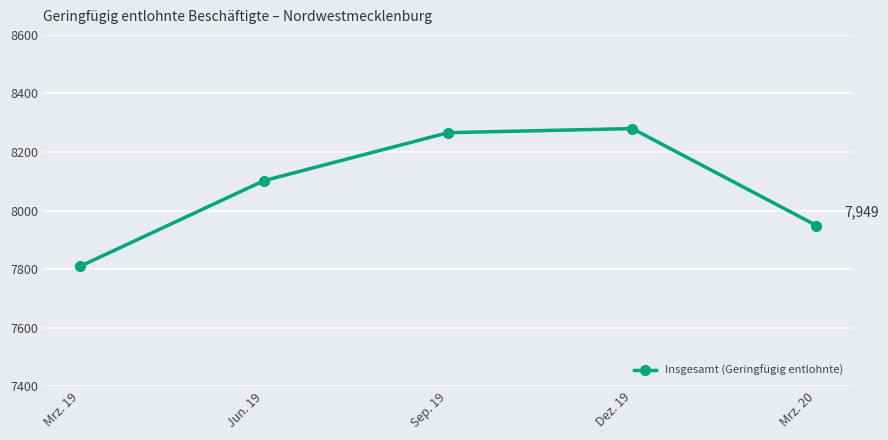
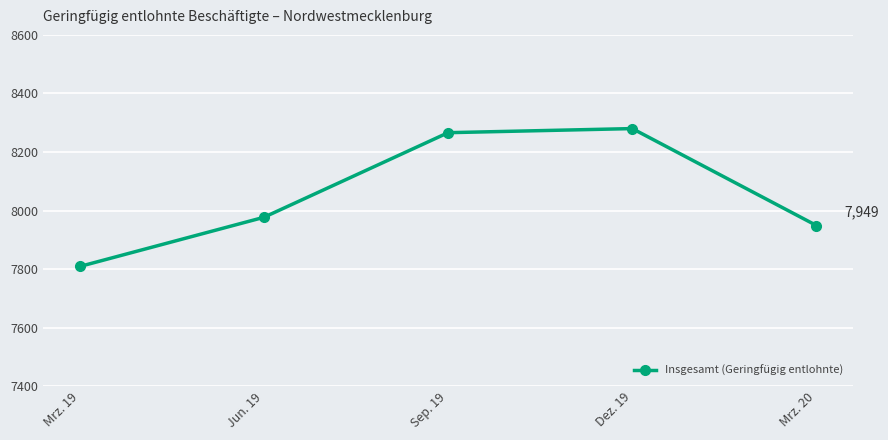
  {
    "Mrz. 19": 7810,
-   "Jun. 19": 8100,
+   "Jun. 19": 7980,
    "Sep. 19": 8270,
    "Dez. 19": 8280,
    "Mrz. 20": 7950
  }
